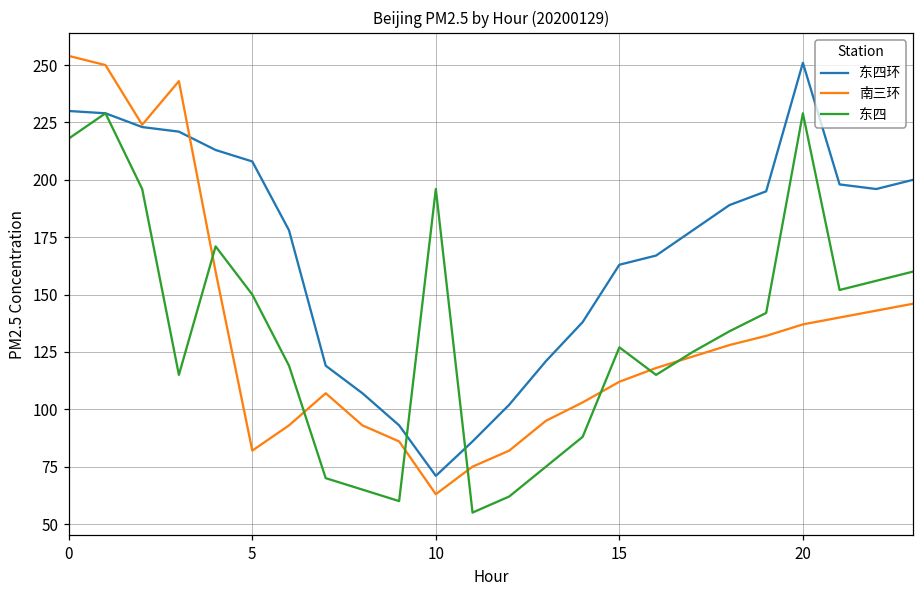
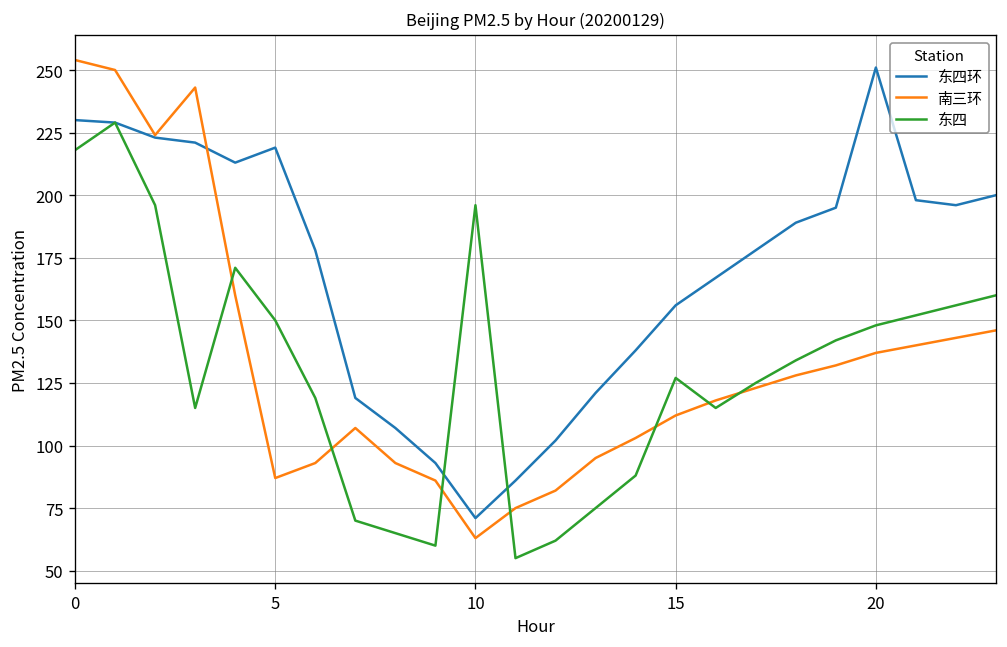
  {
    "东四环": {
      "0": 230,
-     "5": 208,
+     "5": 219,
      "10": 71,
-     "15": 163,
+     "15": 156,
      "20": 251
    },
    "南三环": {
      "0": 254,
-     "5": 82,
+     "5": 87,
      "10": 63,
      "15": 112,
      "20": 137
    },
    "东四": {
      "0": 218,
      "5": 150,
      "10": 196,
      "15": 127,
-     "20": 229
+     "20": 148
    }
  }
